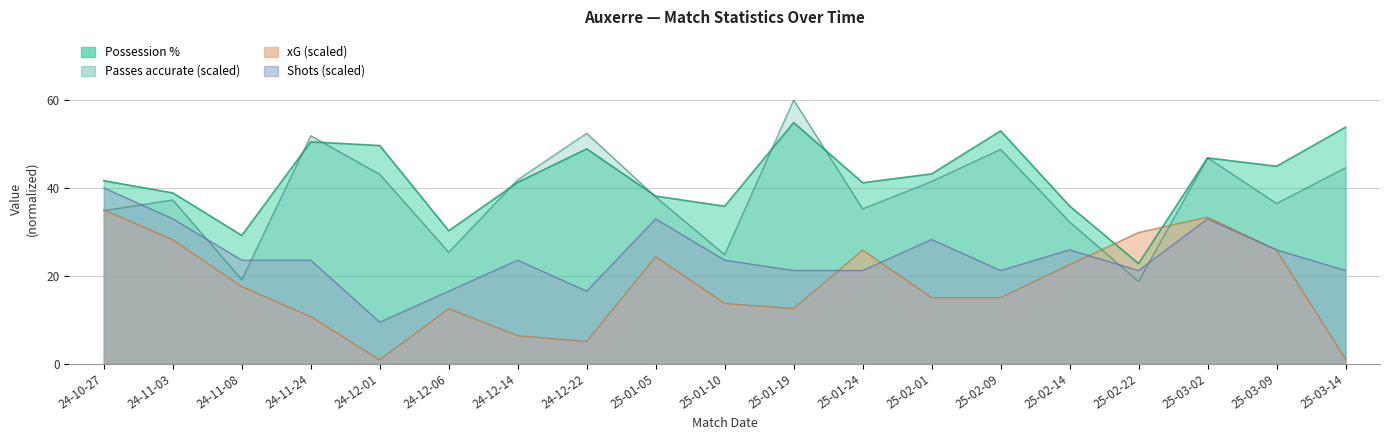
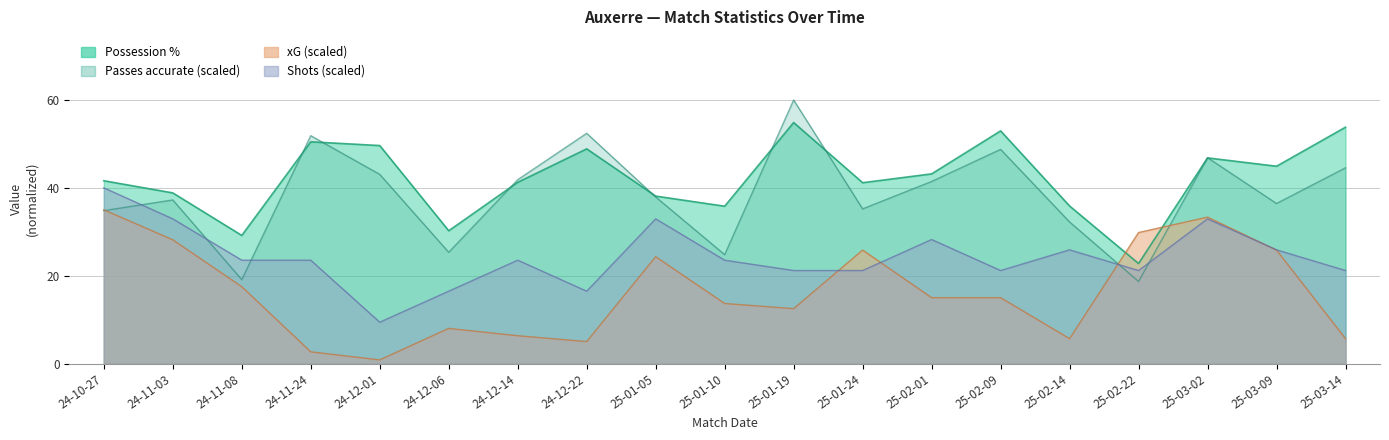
  {
    "xG (scaled)": {
      "24-11-03": 28,
      "24-11-08": 18,
-     "24-11-24": 11,
+     "24-11-24": 3,
      "24-12-01": 1,
-     "24-12-06": 13,
+     "24-12-06": 8,
      "24-12-14": 6,
      "24-12-22": 5,
      "25-01-05": 24,
      "25-01-10": 14,
      "25-01-19": 13,
      "25-01-24": 26,
      "25-02-01": 15,
      "25-02-09": 15,
-     "25-02-14": 23,
+     "25-02-14": 6,
      "25-02-22": 30,
-     "25-03-14": 1
+     "25-03-14": 6
    }
  }
